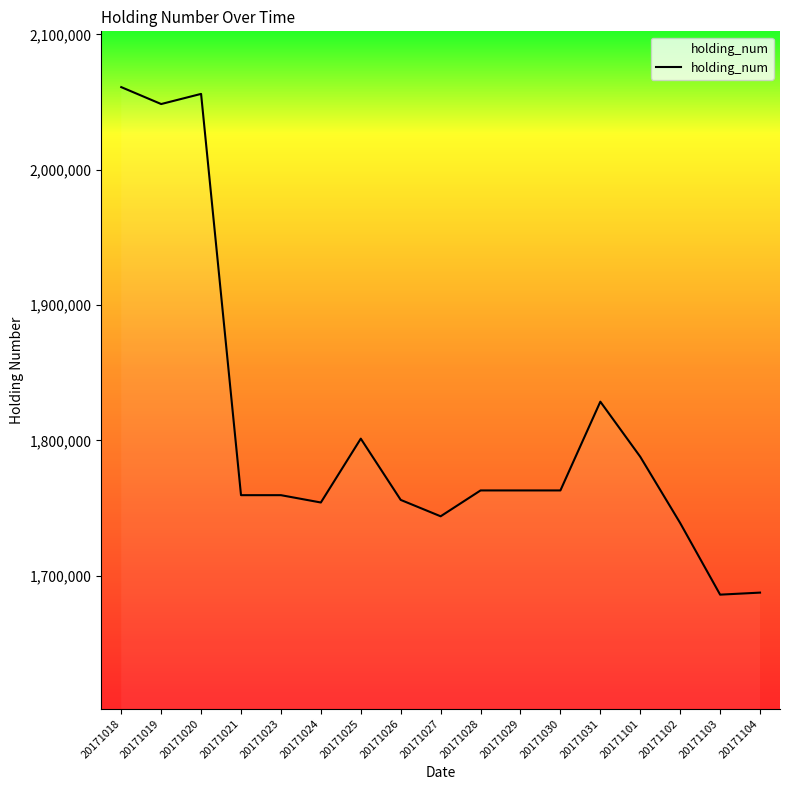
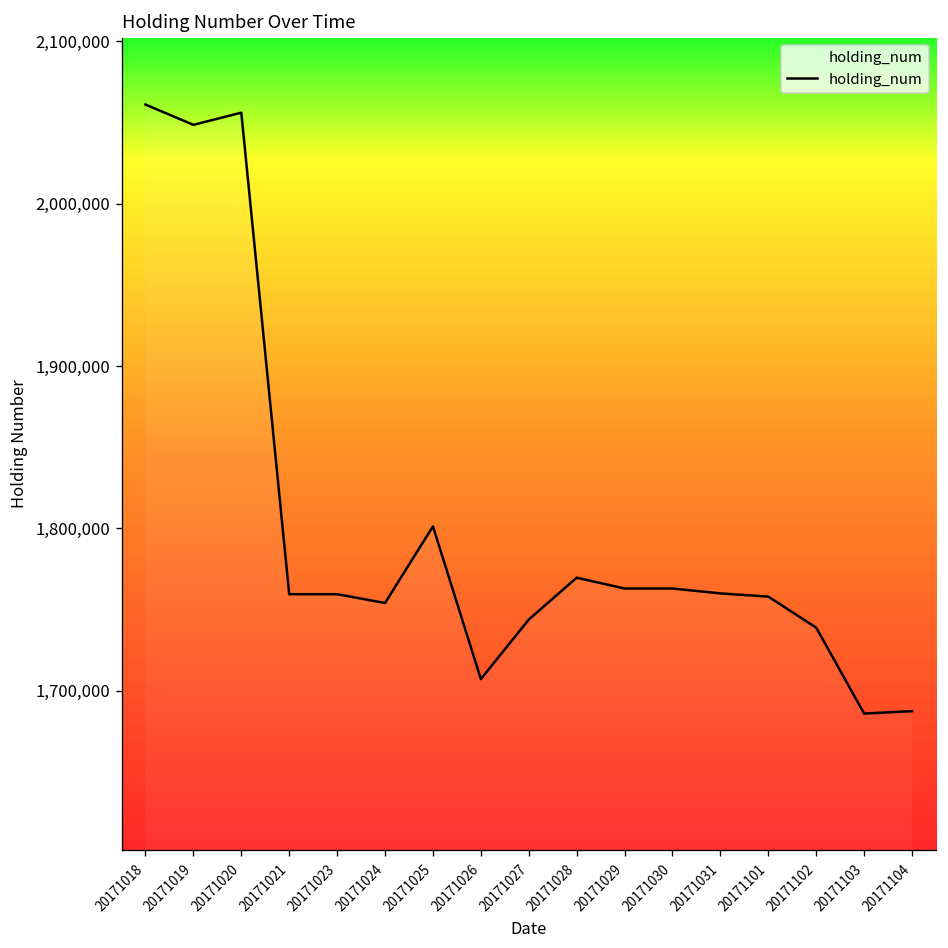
  {
    "20171018": "2,061,000",
    "20171019": "2,049,000",
    "20171020": "2,056,000",
    "20171021": "1,760,000",
    "20171023": "1,760,000",
    "20171024": "1,754,000",
    "20171025": "1,801,000",
-   "20171026": "1,756,000",
+   "20171026": "1,707,000",
    "20171027": "1,744,000",
-   "20171028": "1,763,000",
+   "20171028": "1,770,000",
    "20171029": "1,763,000",
    "20171030": "1,763,000",
-   "20171031": "1,829,000",
-   "20171101": "1,788,000",
+   "20171031": "1,760,000",
+   "20171101": "1,758,000",
    "20171102": "1,739,000",
    "20171103": "1,686,000",
    "20171104": "1,688,000"
  }
